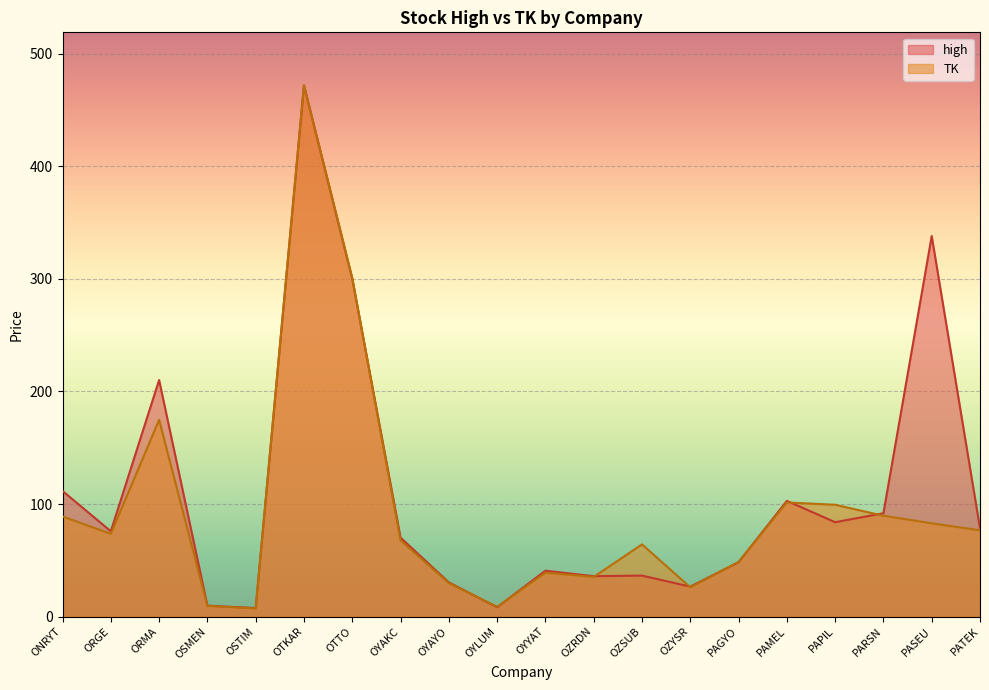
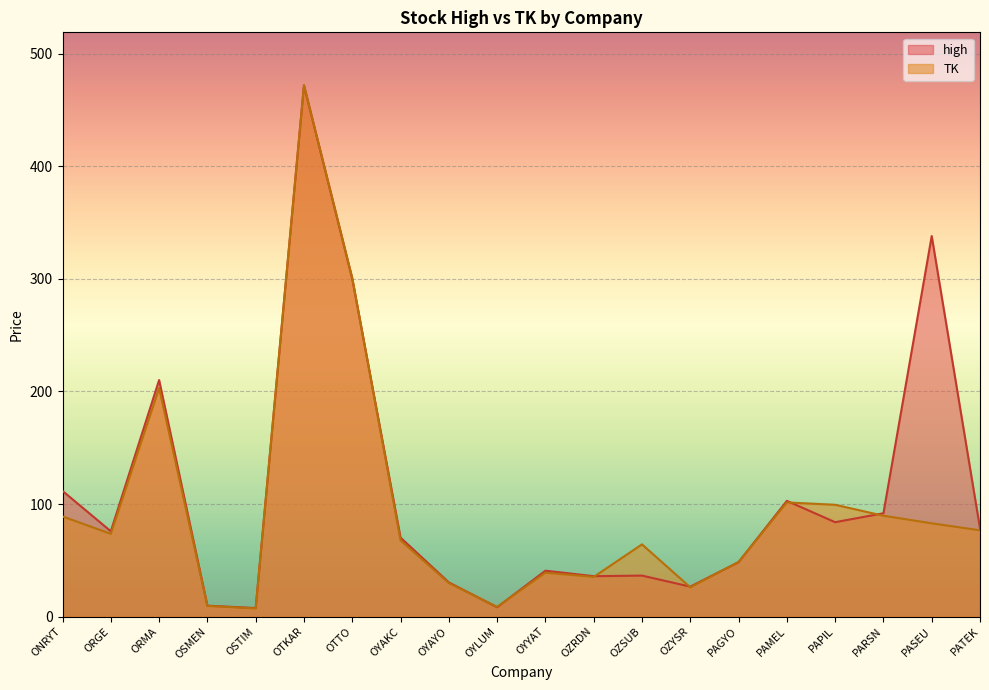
  {
    "high": {
      "ONRYT": 112,
      "ORGE": 76,
      "ORMA": 210,
      "OYAKC": 70,
      "OZSUB": 36,
      "PAPIL": 84,
      "PASEU": 338
    },
    "TK": {
      "ONRYT": 89,
      "ORGE": 73,
-     "ORMA": 175,
+     "ORMA": 203,
      "OYAKC": 68,
      "OZSUB": 64,
      "PAPIL": 99,
      "PASEU": 83
    }
  }
